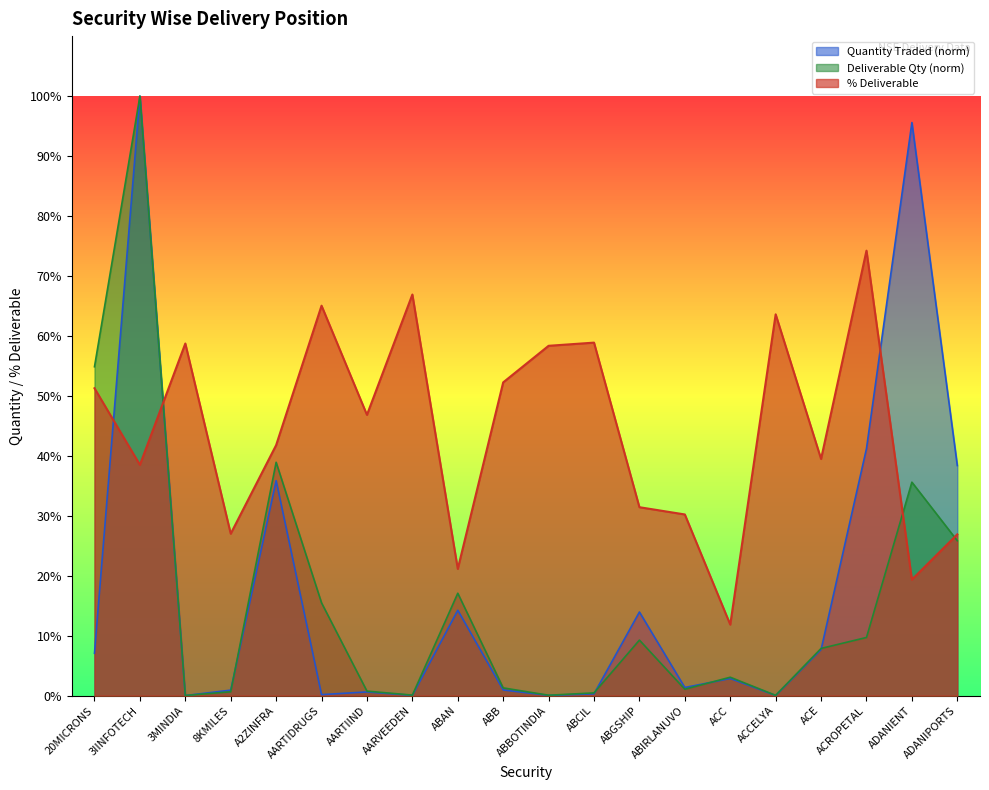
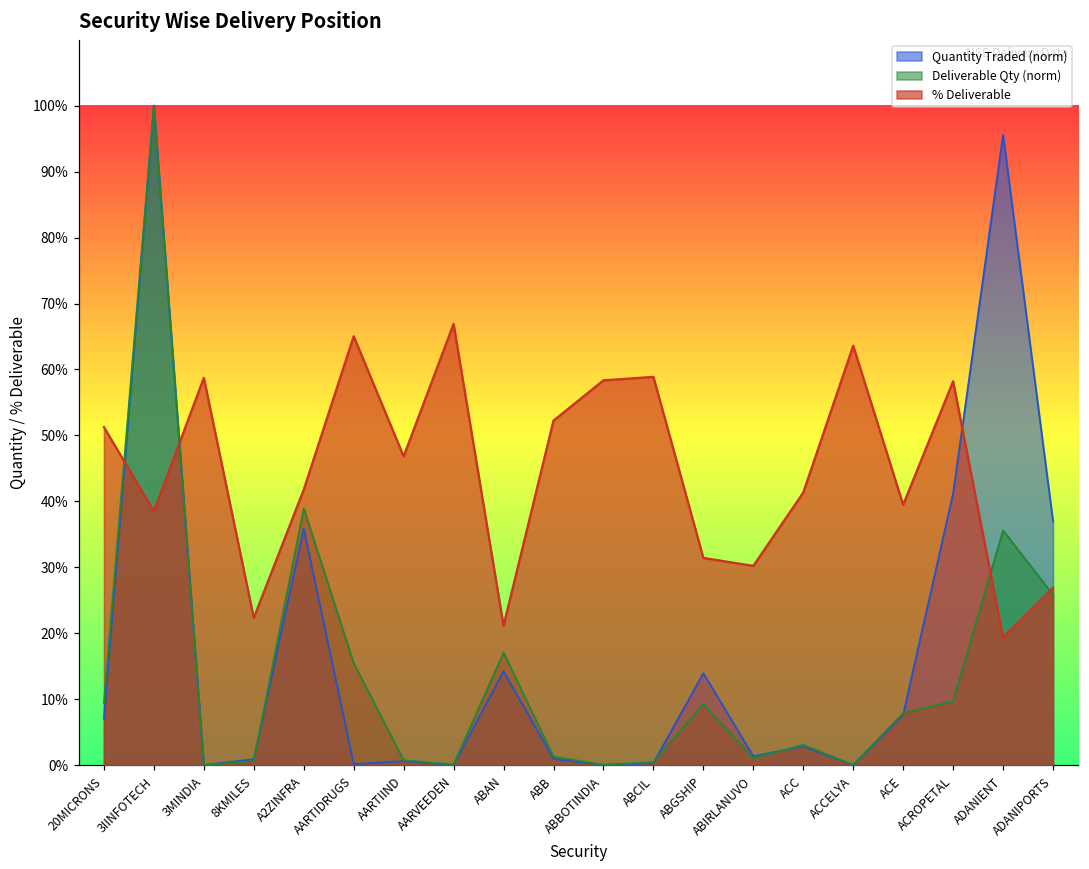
  {
    "Quantity Traded (norm)": {
      "20MICRONS": "7%",
      "A2ZINFRA": "36%",
      "AARTIDRUGS": "0%",
      "ABAN": "14%",
      "ABGSHIP": "14%",
      "ACROPETAL": "41%",
      "ADANIENT": "96%",
-     "ADANIPORTS": "38%"
+     "ADANIPORTS": "37%"
    },
    "Deliverable Qty (norm)": {
-     "20MICRONS": "55%",
+     "20MICRONS": "9%",
      "A2ZINFRA": "39%",
      "AARTIDRUGS": "15%",
      "ABAN": "17%",
      "ABGSHIP": "9%",
      "ACROPETAL": "10%",
      "ADANIENT": "36%",
      "ADANIPORTS": "26%"
    },
    "% Deliverable": {
      "20MICRONS": "51%",
      "3IINFOTECH": "38%",
      "3MINDIA": "59%",
-     "8KMILES": "27%",
+     "8KMILES": "22%",
      "A2ZINFRA": "42%",
      "AARTIDRUGS": "65%",
      "AARTIIND": "47%",
      "AARVEEDEN": "67%",
      "ABAN": "21%",
      "ABB": "52%",
      "ABBOTINDIA": "58%",
      "ABCIL": "59%",
      "ABGSHIP": "31%",
      "ABIRLANUVO": "30%",
-     "ACC": "12%",
+     "ACC": "41%",
      "ACCELYA": "64%",
      "ACE": "39%",
-     "ACROPETAL": "74%",
+     "ACROPETAL": "58%",
      "ADANIENT": "19%",
      "ADANIPORTS": "27%"
    }
  }
